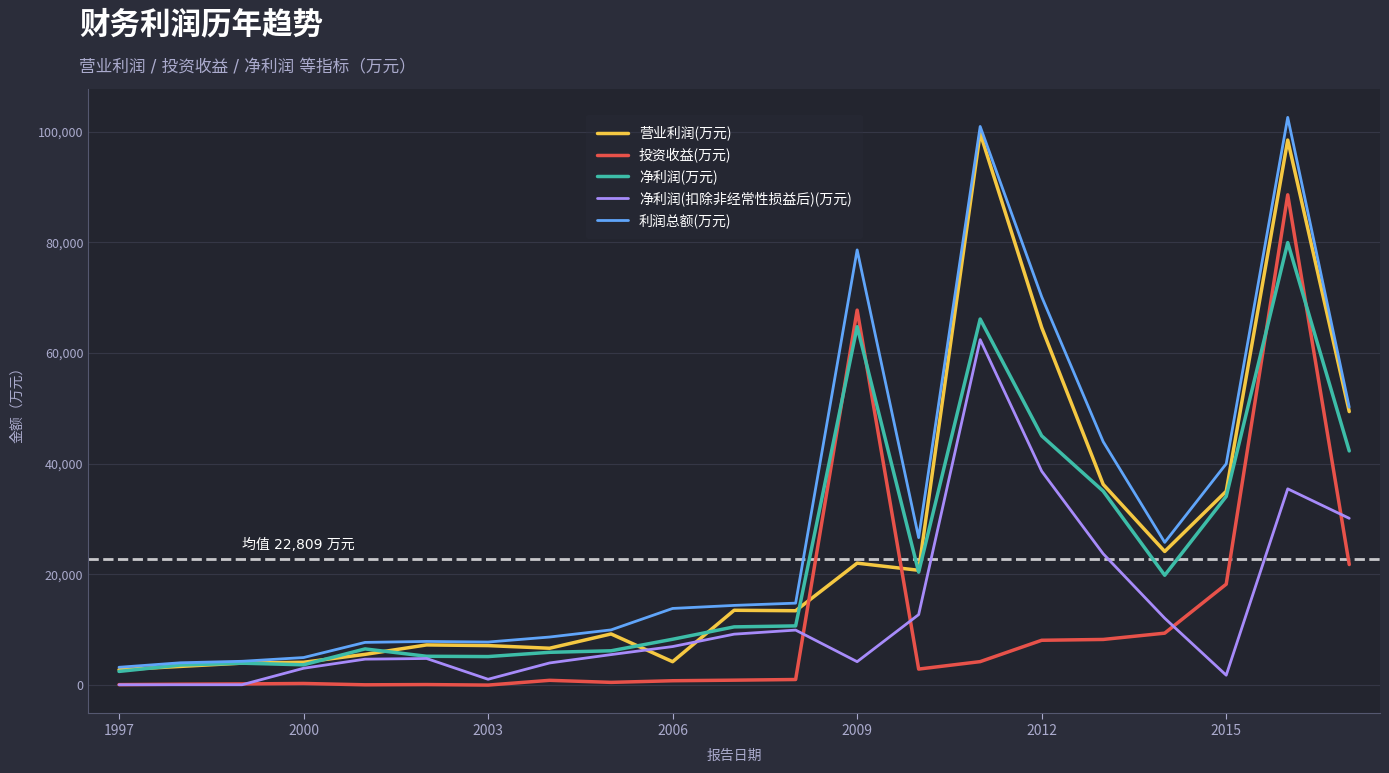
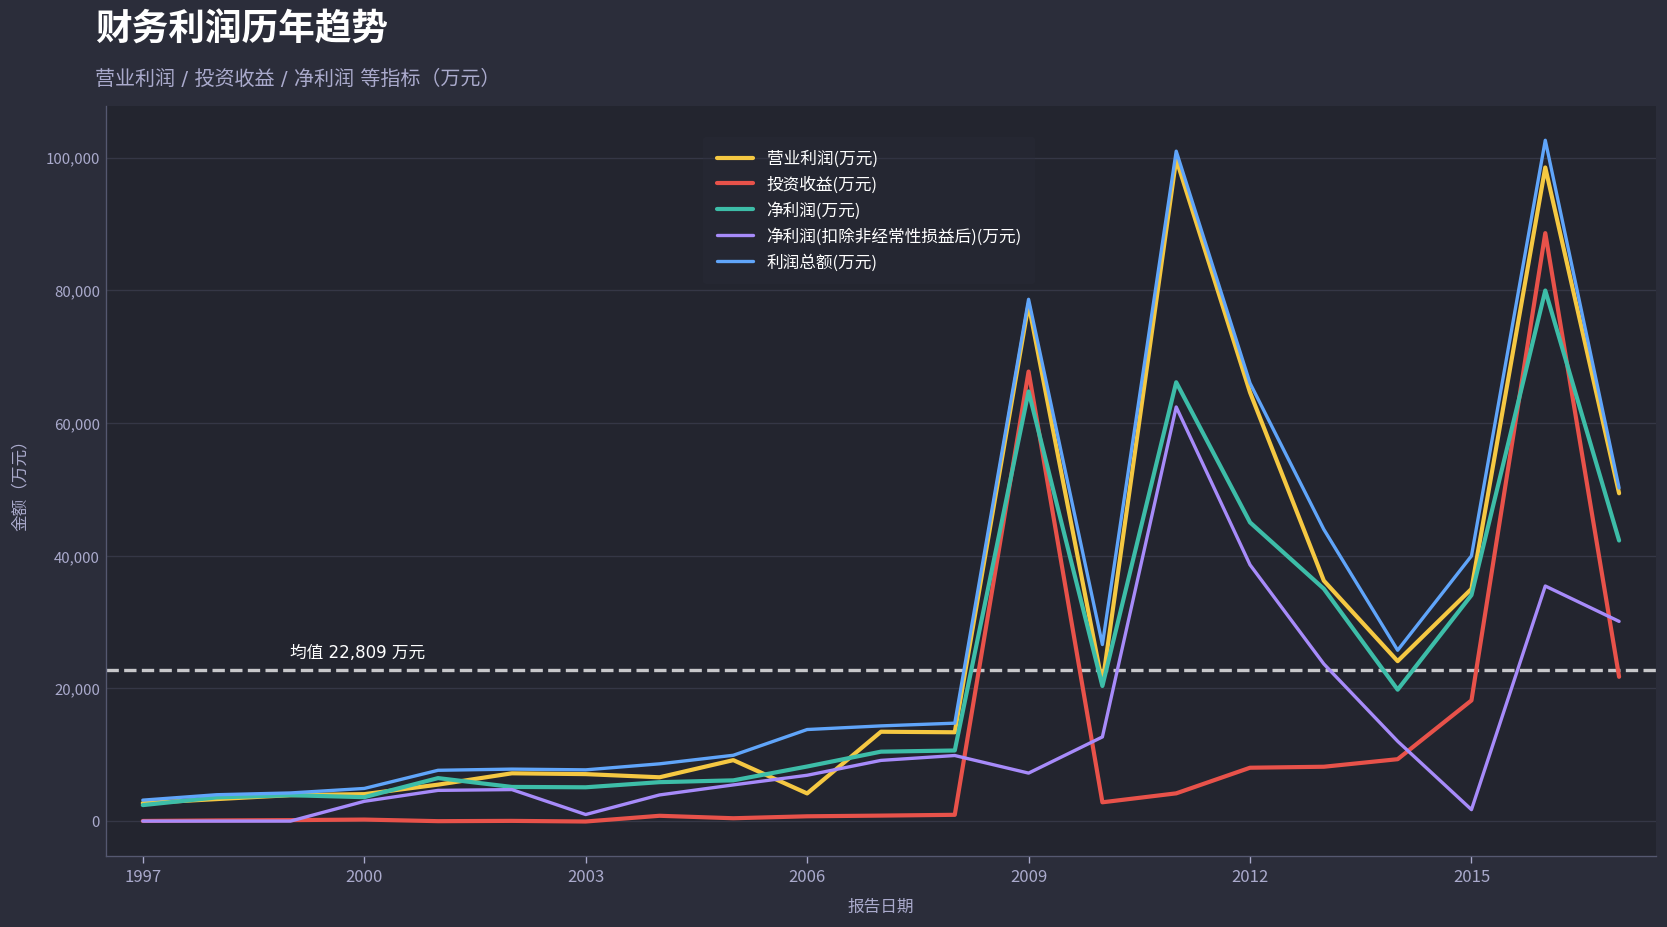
  {
    "营业利润(万元)": {
      "2003": "7,000",
      "2006": "4,000",
-     "2009": "22,000",
+     "2009": "78,000",
      "2012": "65,000",
      "2015": "35,000"
    },
    "投资收益(万元)": {
      "2000": "0",
      "2003": "0",
      "2006": "1,000",
      "2009": "68,000",
      "2012": "8,000",
      "2015": "18,000"
    },
    "净利润(万元)": {
      "2003": "5,000",
      "2006": "8,000",
      "2009": "65,000",
      "2012": "45,000",
      "2015": "34,000"
    },
    "净利润(扣除非经常性损益后)(万元)": {
      "2000": "3,000",
      "2003": "1,000",
      "2006": "7,000",
-     "2009": "4,000",
+     "2009": "7,000",
      "2012": "39,000",
      "2015": "2,000"
    },
    "利润总额(万元)": {
      "2000": "5,000",
      "2003": "8,000",
      "2006": "14,000",
      "2009": "79,000",
-     "2012": "70,000",
+     "2012": "66,000",
      "2015": "40,000"
    }
  }
